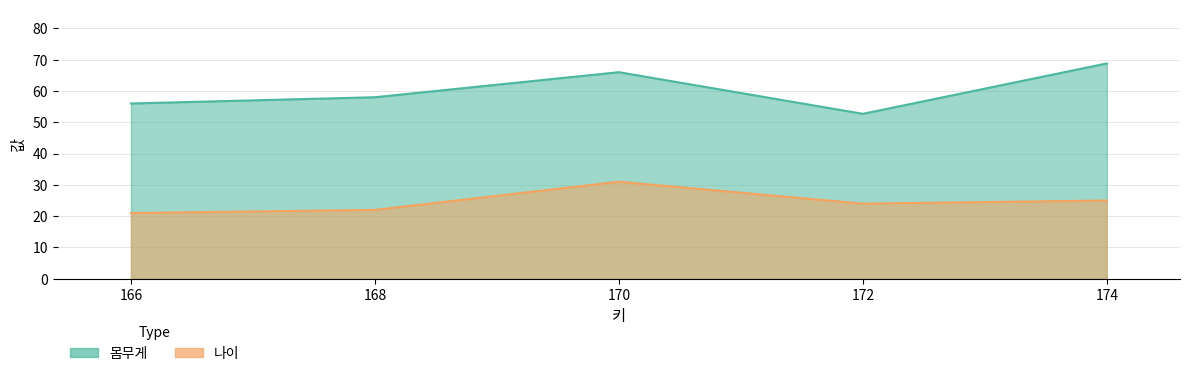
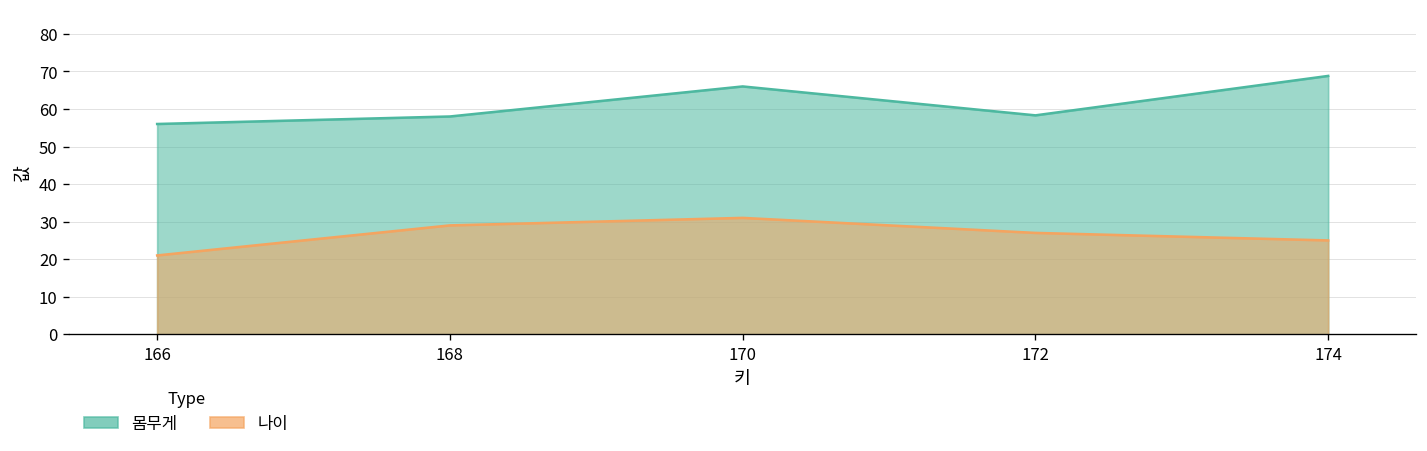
  {
    "몸무게": {
      "166": 56,
      "168": 58,
      "170": 66,
-     "172": 53,
+     "172": 58,
      "174": 69
    },
    "나이": {
      "166": 21,
-     "168": 22,
+     "168": 29,
      "170": 31,
-     "172": 24,
+     "172": 27,
      "174": 25
    }
  }
